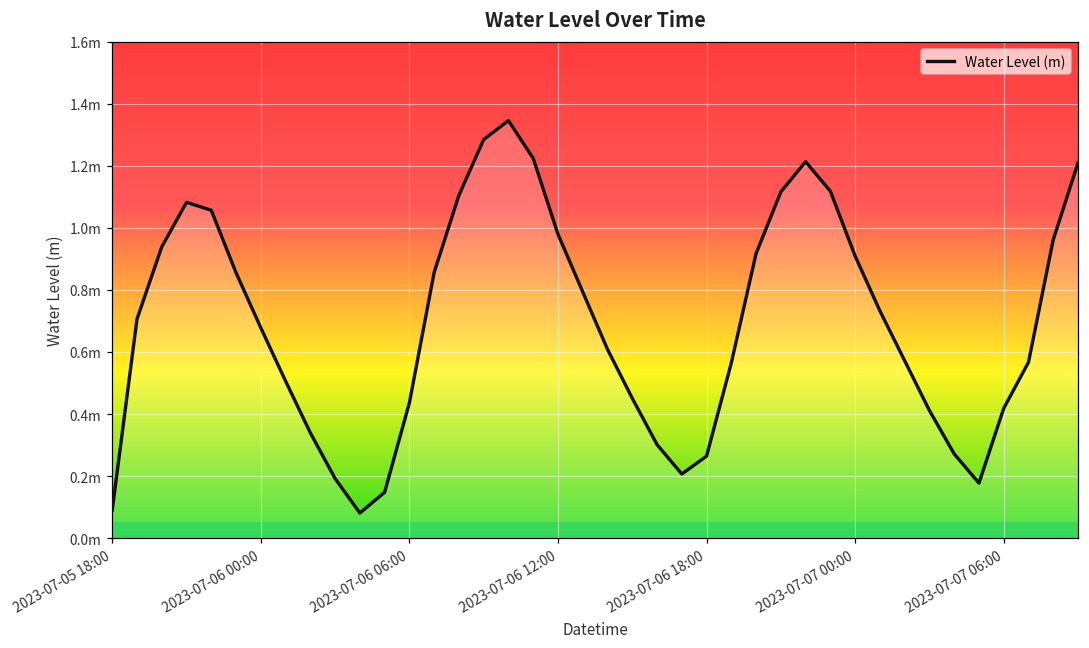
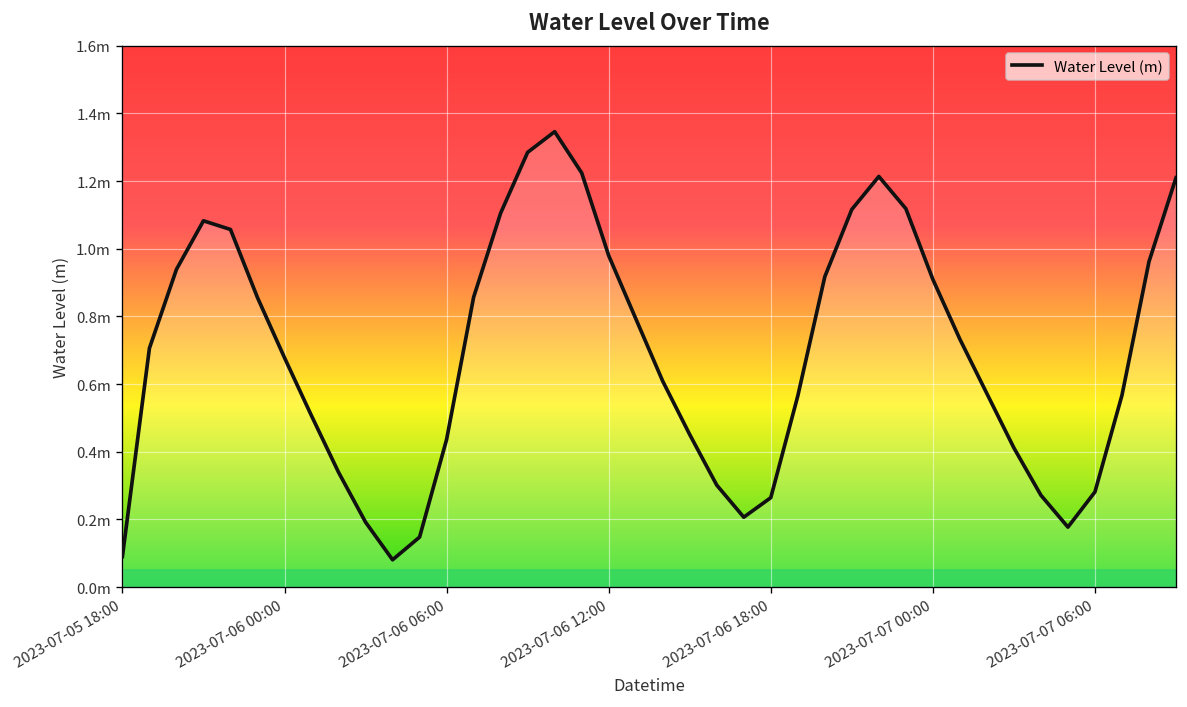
  {
    "2023-07-05 18:00": "0.09m",
    "2023-07-06 00:00": "0.68m",
    "2023-07-06 06:00": "0.44m",
    "2023-07-06 12:00": "0.98m",
    "2023-07-06 18:00": "0.26m",
    "2023-07-07 00:00": "0.91m",
-   "2023-07-07 06:00": "0.42m"
+   "2023-07-07 06:00": "0.28m"
  }
